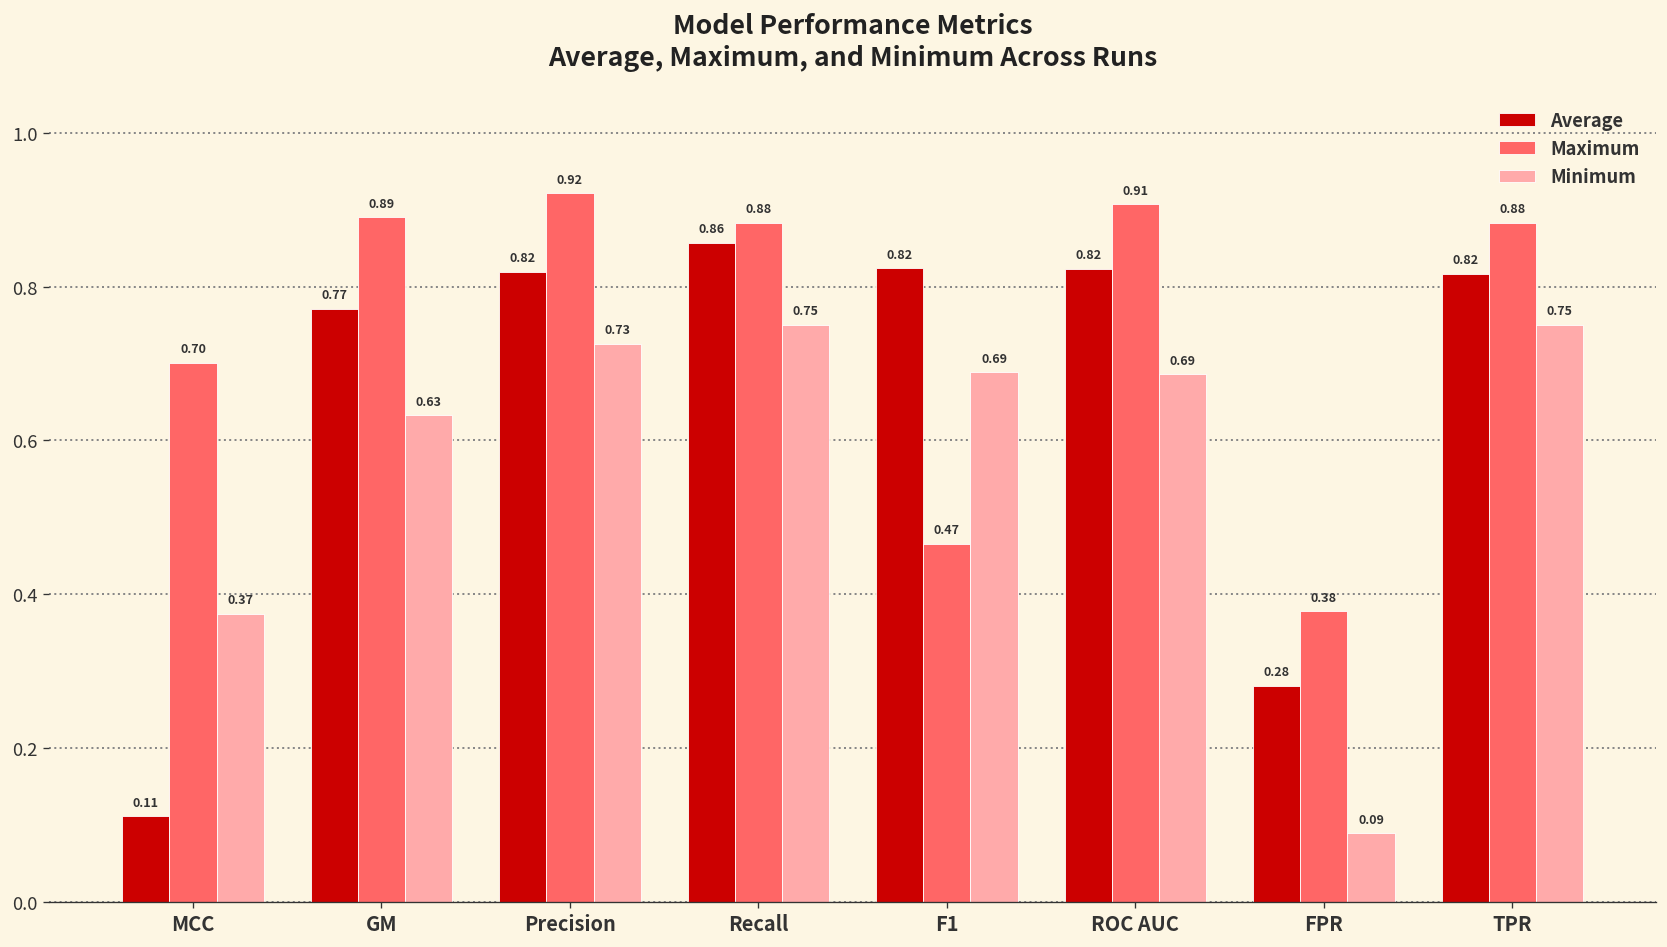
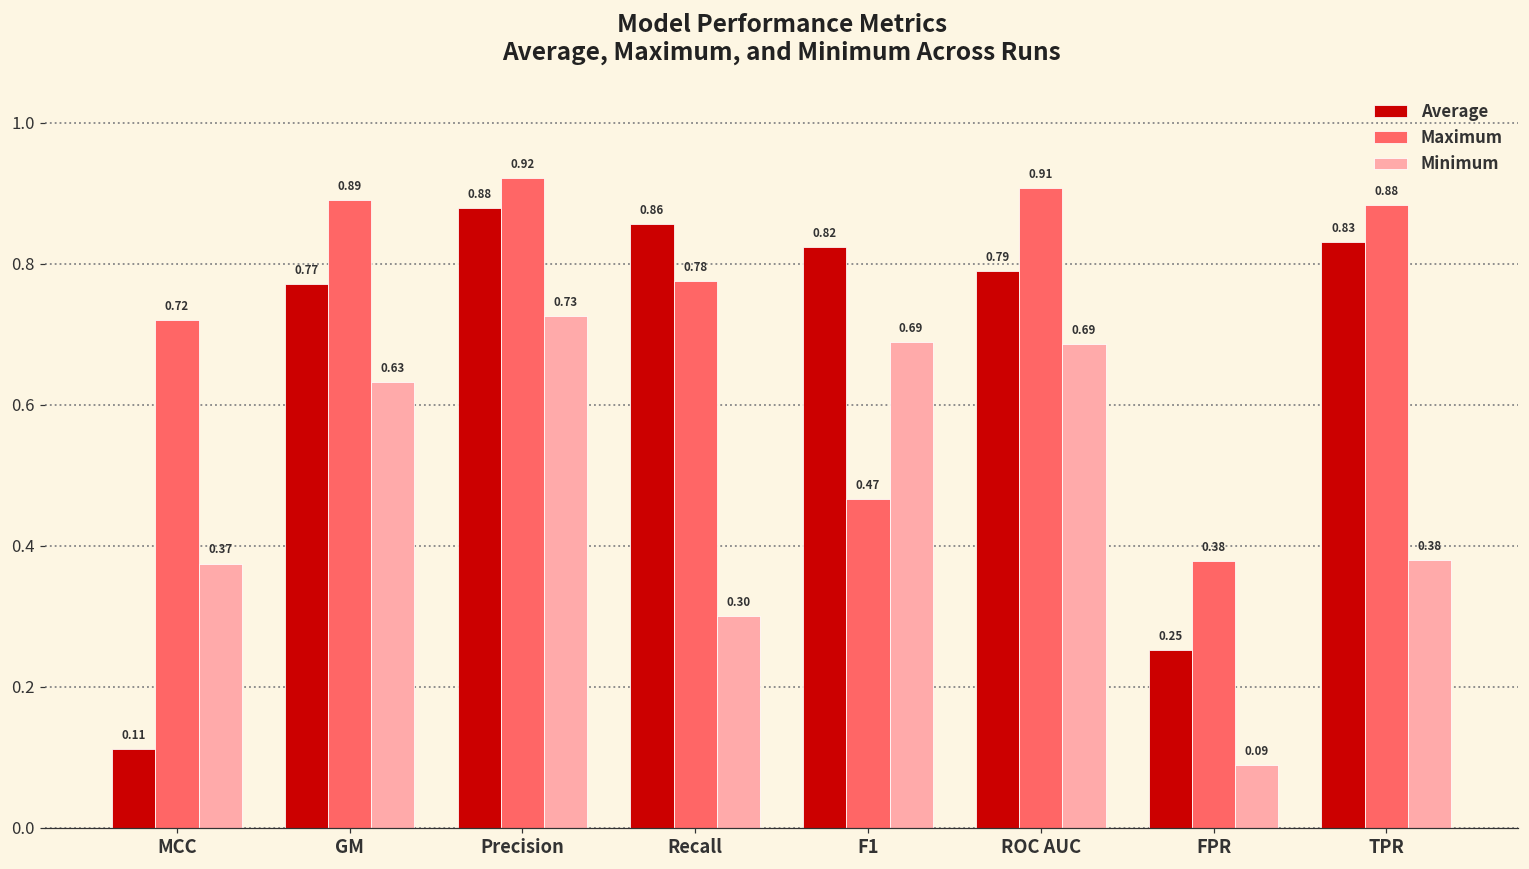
  {
    "Average": {
      "MCC": 0.11,
      "GM": 0.77,
-     "Precision": 0.82,
+     "Precision": 0.88,
      "Recall": 0.86,
      "F1": 0.82,
-     "ROC AUC": 0.82,
-     "FPR": 0.28,
-     "TPR": 0.82
+     "ROC AUC": 0.79,
+     "FPR": 0.25,
+     "TPR": 0.83
    },
    "Maximum": {
-     "MCC": 0.70,
+     "MCC": 0.72,
      "GM": 0.89,
      "Precision": 0.92,
-     "Recall": 0.88,
+     "Recall": 0.78,
      "F1": 0.47,
      "ROC AUC": 0.91,
      "FPR": 0.38,
      "TPR": 0.88
    },
    "Minimum": {
      "MCC": 0.37,
      "GM": 0.63,
      "Precision": 0.73,
-     "Recall": 0.75,
+     "Recall": 0.30,
      "F1": 0.69,
      "ROC AUC": 0.69,
      "FPR": 0.09,
-     "TPR": 0.75
+     "TPR": 0.38
    }
  }
